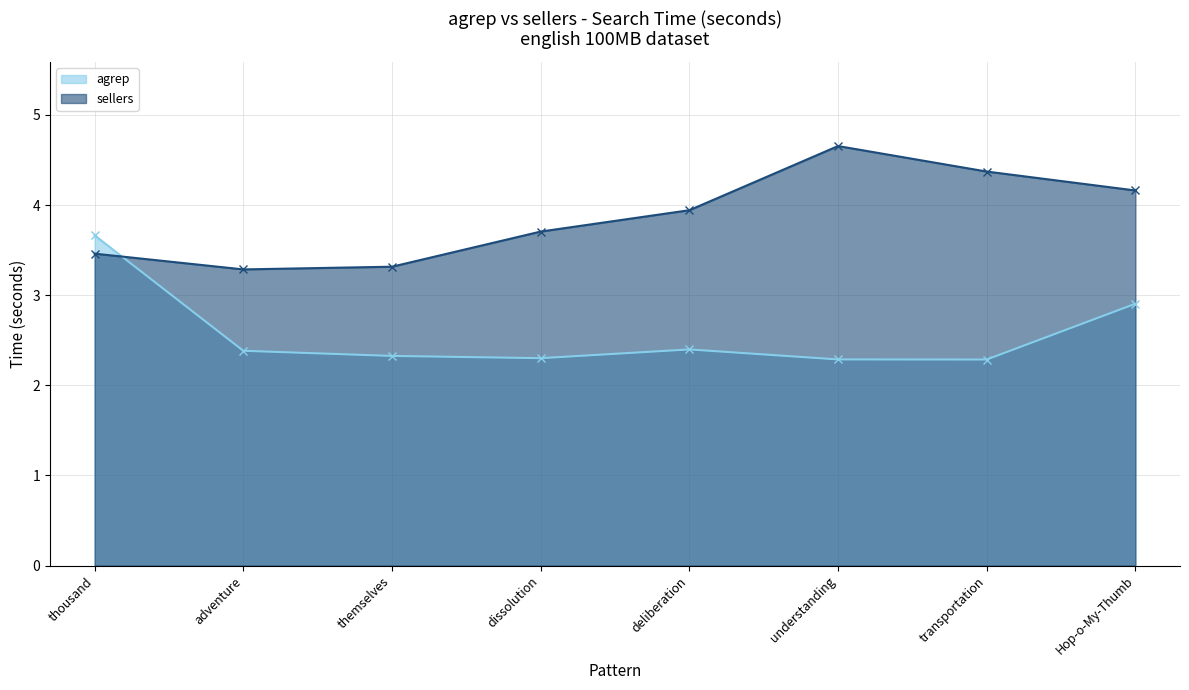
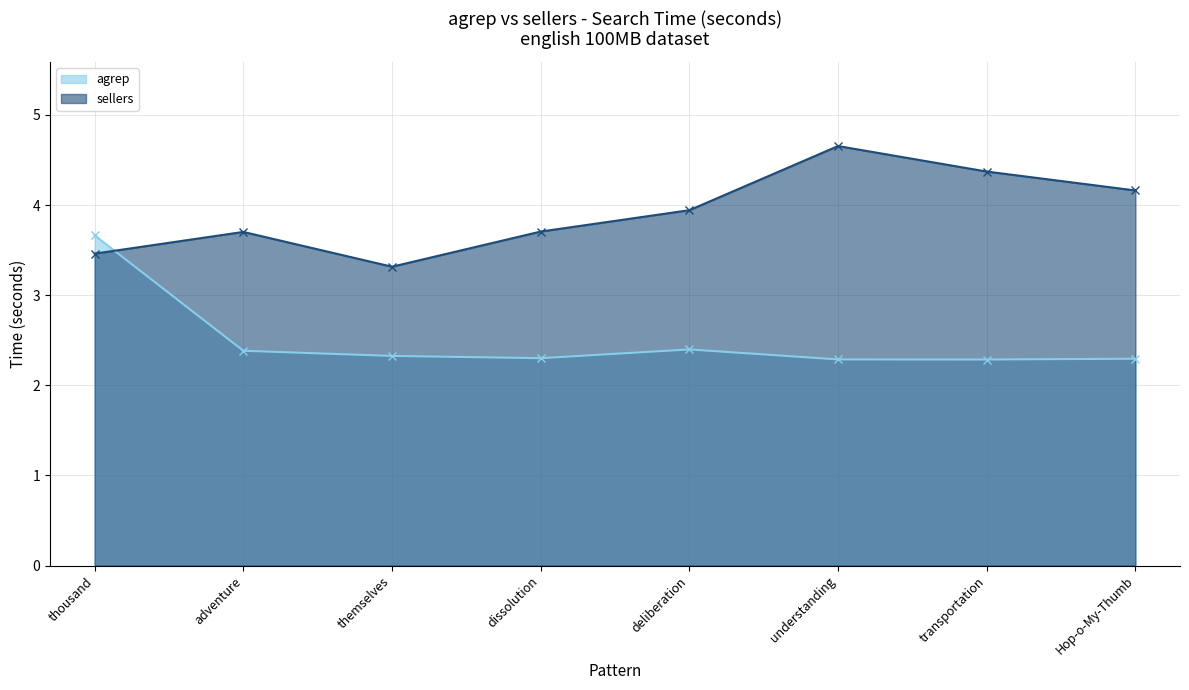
  {
    "agrep": {
      "thousand": 3.7,
      "adventure": 2.4,
      "themselves": 2.3,
      "dissolution": 2.3,
      "deliberation": 2.4,
      "understanding": 2.3,
      "transportation": 2.3,
-     "Hop-o-My-Thumb": 2.9
+     "Hop-o-My-Thumb": 2.3
    },
    "sellers": {
      "thousand": 3.5,
-     "adventure": 3.3,
+     "adventure": 3.7,
      "themselves": 3.3,
      "dissolution": 3.7,
      "deliberation": 3.9,
      "understanding": 4.7,
      "transportation": 4.4,
      "Hop-o-My-Thumb": 4.2
    }
  }
